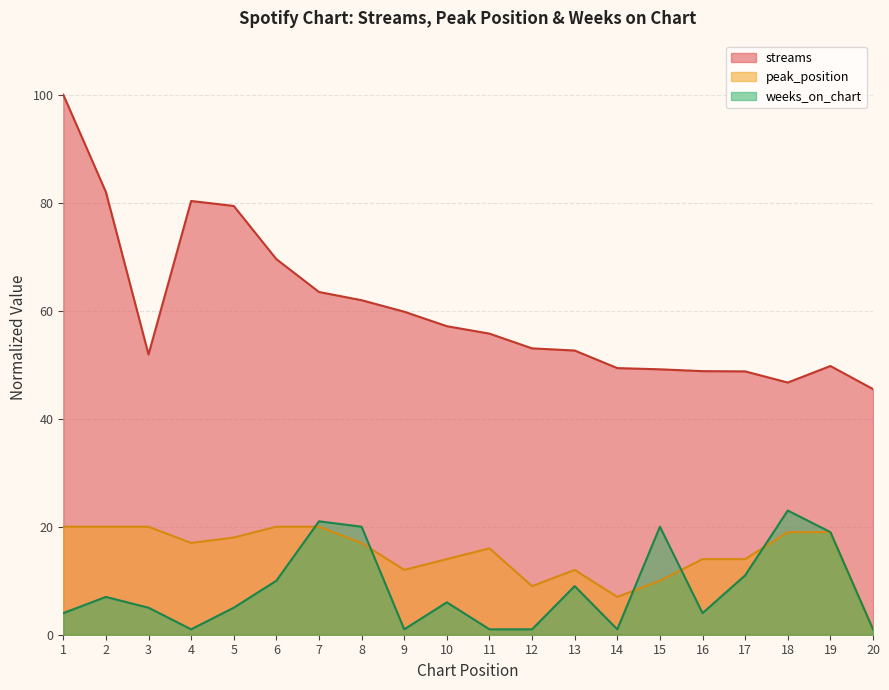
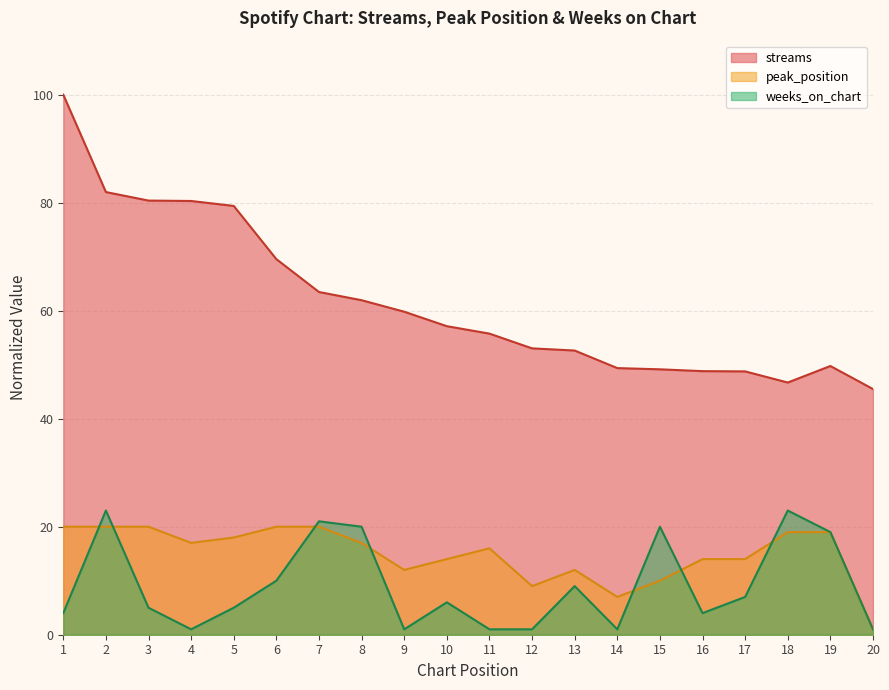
  {
    "streams": {
      "1": 100,
      "2": 82,
-     "3": 52,
+     "3": 80,
      "4": 80,
      "5": 79,
      "6": 70,
      "7": 63,
      "8": 62,
      "9": 60,
      "10": 57,
      "11": 56,
      "12": 53,
      "13": 53,
      "14": 49,
      "15": 49,
      "16": 49,
      "17": 49,
      "18": 47,
      "19": 50,
      "20": 45
    },
    "peak_position": {
      "1": 20,
      "2": 20,
      "3": 20,
      "4": 17,
      "5": 18,
      "6": 20,
      "7": 20,
      "8": 17,
      "9": 12,
      "10": 14,
      "11": 16,
      "12": 9,
      "13": 12,
      "14": 7,
      "15": 10,
      "16": 14,
      "17": 14,
      "18": 19
    },
    "weeks_on_chart": {
      "1": 4,
-     "2": 7,
+     "2": 23,
      "3": 5,
      "4": 1,
      "5": 5,
      "6": 10,
      "7": 21,
      "8": 20,
      "9": 1,
      "10": 6,
      "11": 1,
      "12": 1,
      "13": 9,
      "14": 1,
      "15": 20,
      "16": 4,
-     "17": 11,
+     "17": 7,
      "18": 23
    }
  }
